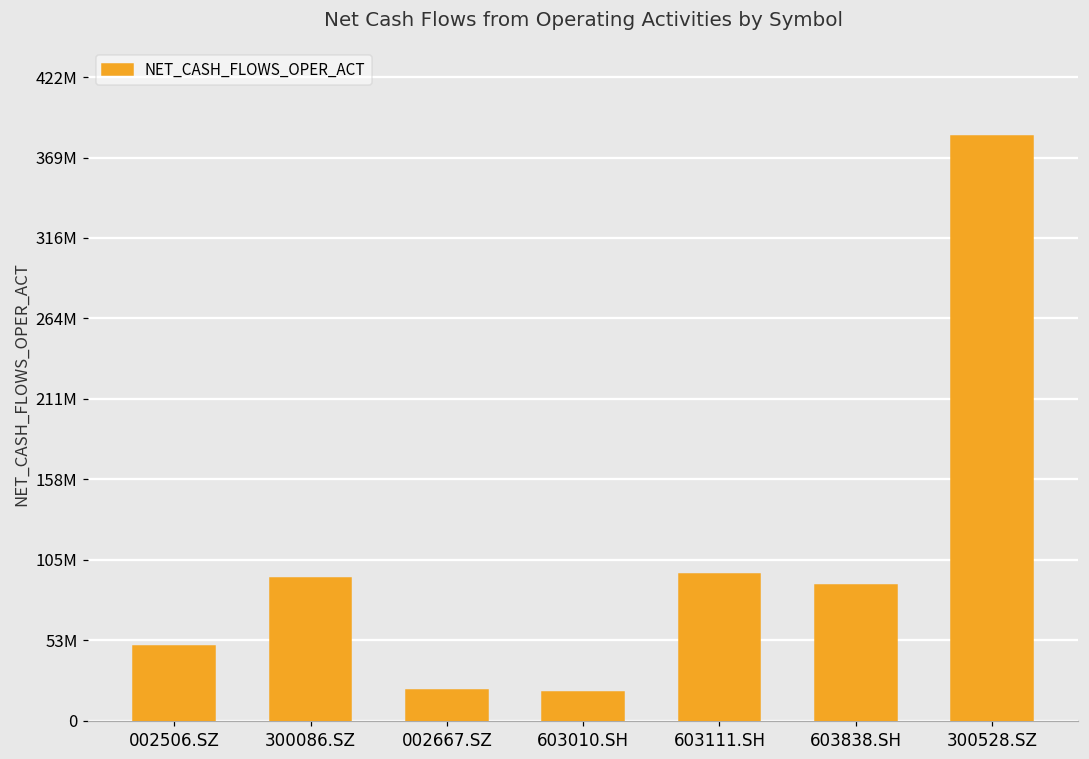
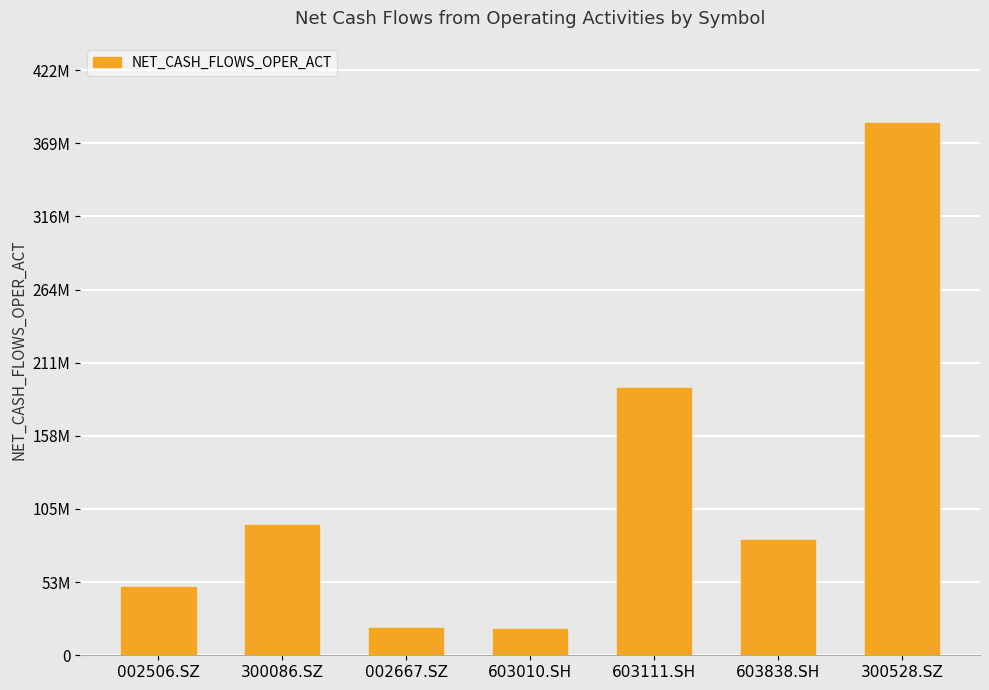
  {
    "002506.SZ": 49000000,
    "300086.SZ": 94000000,
    "002667.SZ": 20000000,
    "603010.SH": 19000000,
-   "603111.SH": 96000000,
-   "603838.SH": 89000000,
+   "603111.SH": 193000000,
+   "603838.SH": 83000000,
    "300528.SZ": 384000000
  }
